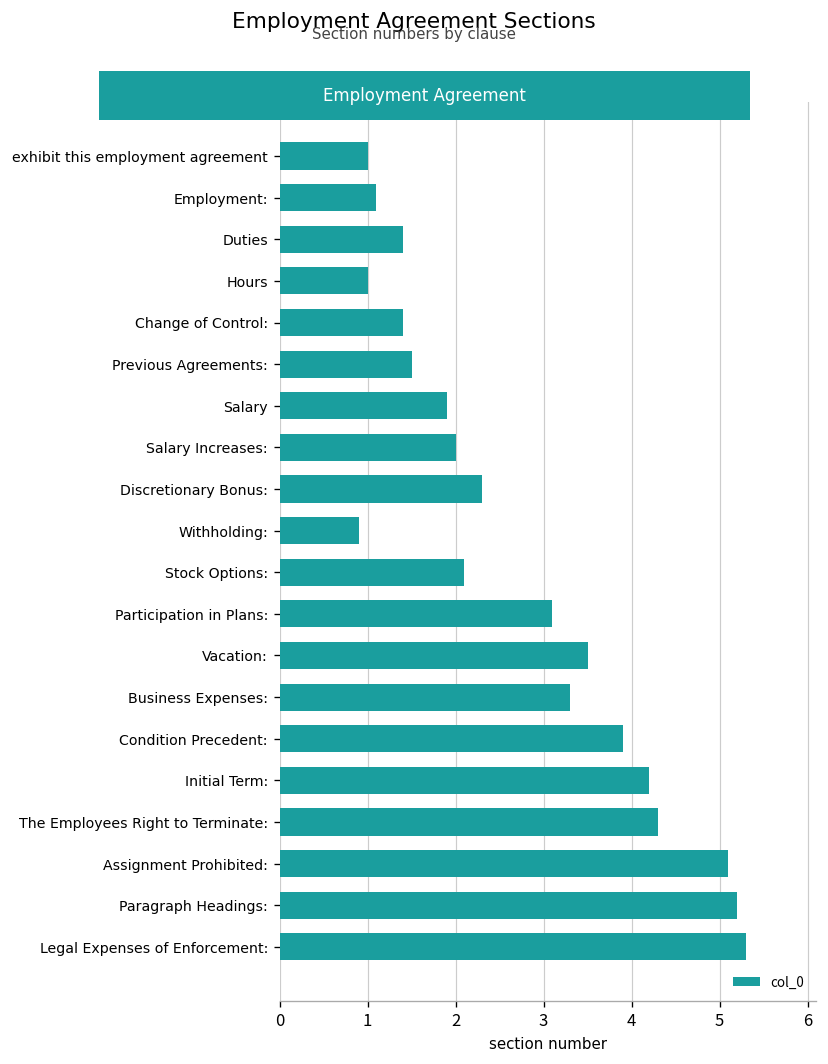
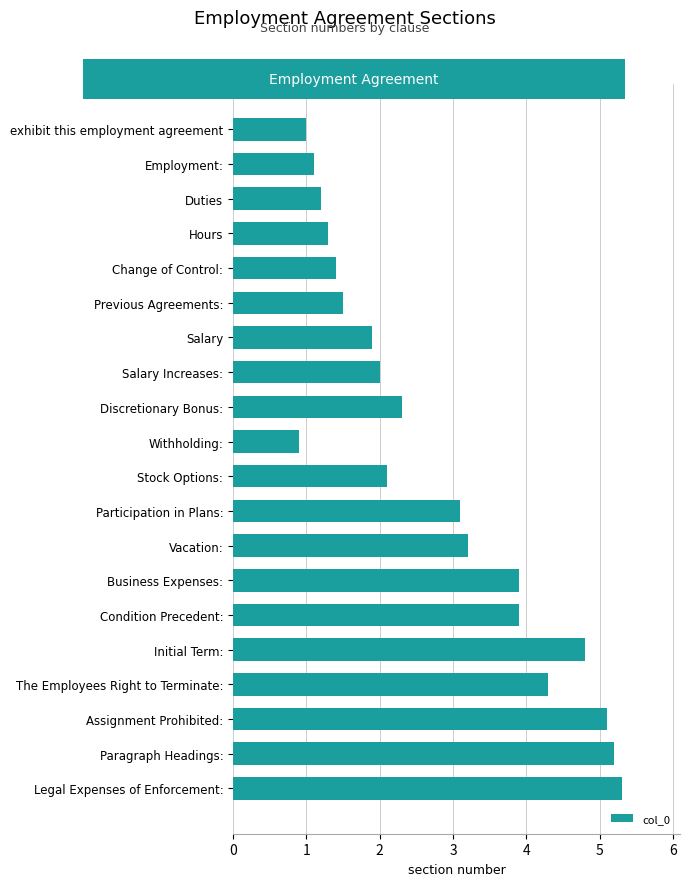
  {
    "exhibit this employment agreement": 1.0,
    "Employment:": 1.1,
-   "Duties": 1.4,
-   "Hours": 1.0,
+   "Duties": 1.2,
+   "Hours": 1.3,
    "Change of Control:": 1.4,
    "Previous Agreements:": 1.5,
    "Salary": 1.9,
    "Salary Increases:": 2.0,
    "Discretionary Bonus:": 2.3,
    "Withholding:": 0.9,
    "Stock Options:": 2.1,
    "Participation in Plans:": 3.1,
-   "Vacation:": 3.5,
-   "Business Expenses:": 3.3,
+   "Vacation:": 3.2,
+   "Business Expenses:": 3.9,
    "Condition Precedent:": 3.9,
-   "Initial Term:": 4.2,
+   "Initial Term:": 4.8,
    "The Employees Right to Terminate:": 4.3,
    "Assignment Prohibited:": 5.1,
    "Paragraph Headings:": 5.2,
    "Legal Expenses of Enforcement:": 5.3
  }
